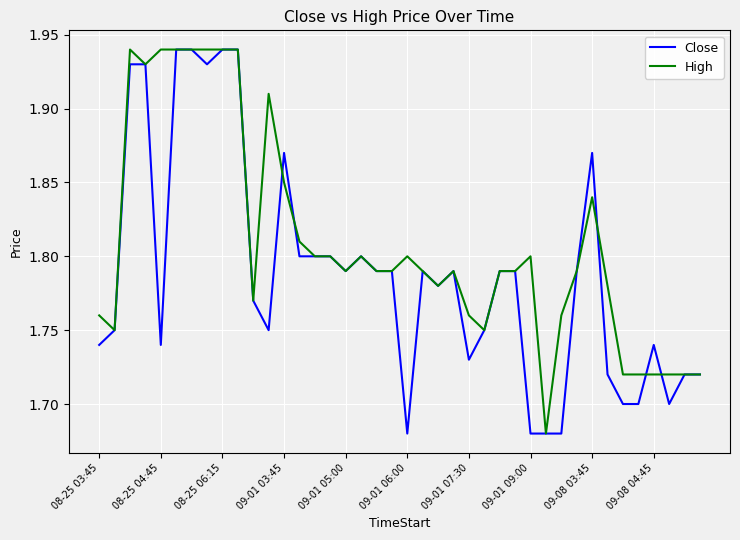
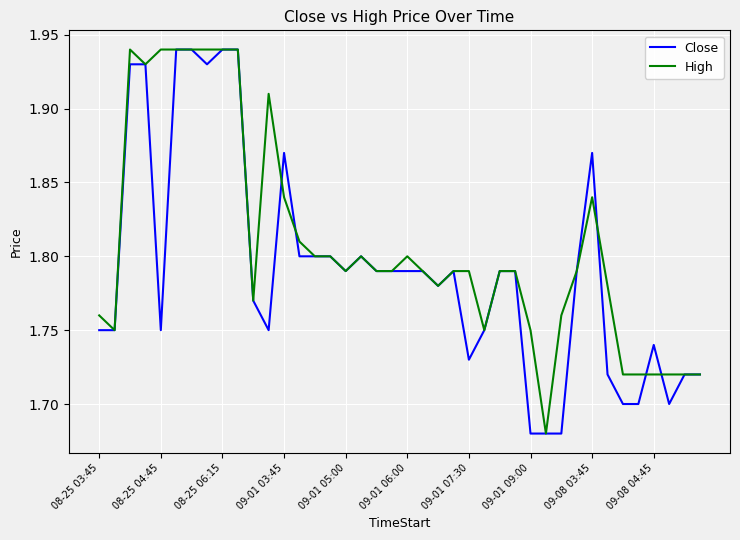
  {
    "Close": {
-     "08-25 03:45": 1.74,
-     "08-25 04:45": 1.74,
+     "08-25 03:45": 1.75,
+     "08-25 04:45": 1.75,
      "09-01 03:45": 1.87,
-     "09-01 06:00": 1.68,
+     "09-01 06:00": 1.79,
      "09-01 07:30": 1.73,
      "09-01 09:00": 1.68,
      "09-08 03:45": 1.87,
      "09-08 04:45": 1.74
    },
    "High": {
      "08-25 03:45": 1.76,
      "08-25 04:45": 1.94,
-     "09-01 03:45": 1.85,
+     "09-01 03:45": 1.84,
      "09-01 06:00": 1.80,
-     "09-01 07:30": 1.76,
-     "09-01 09:00": 1.80,
+     "09-01 07:30": 1.79,
+     "09-01 09:00": 1.75,
      "09-08 03:45": 1.84,
      "09-08 04:45": 1.72
    }
  }
